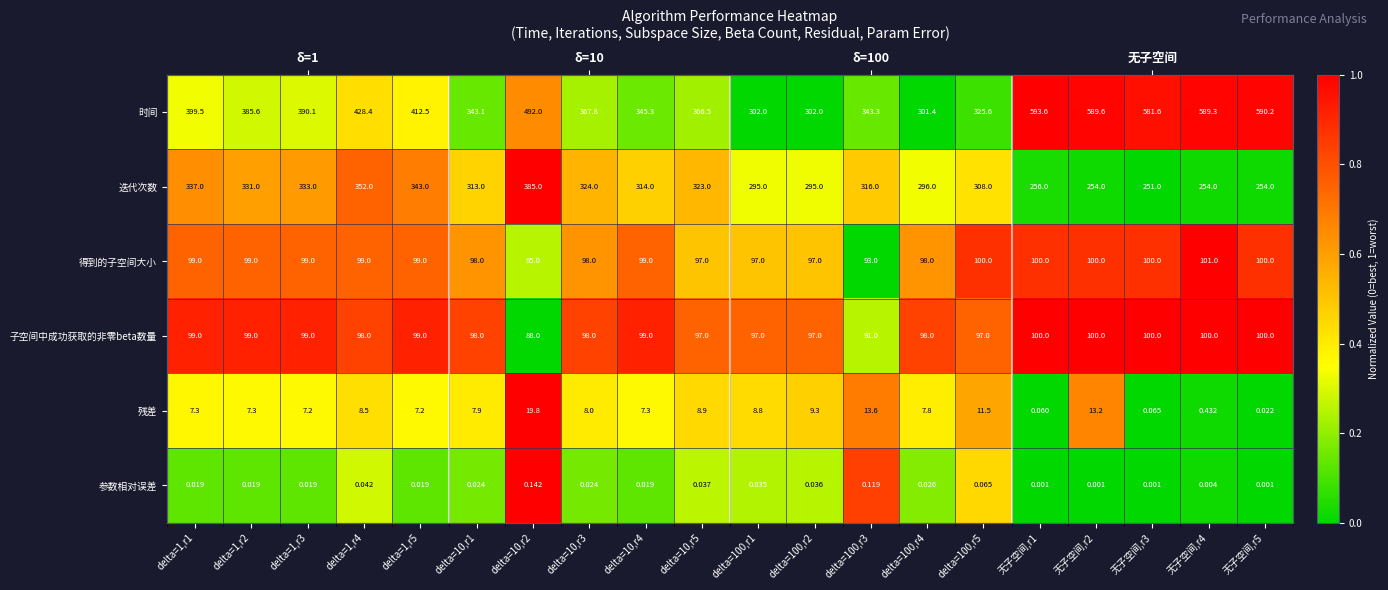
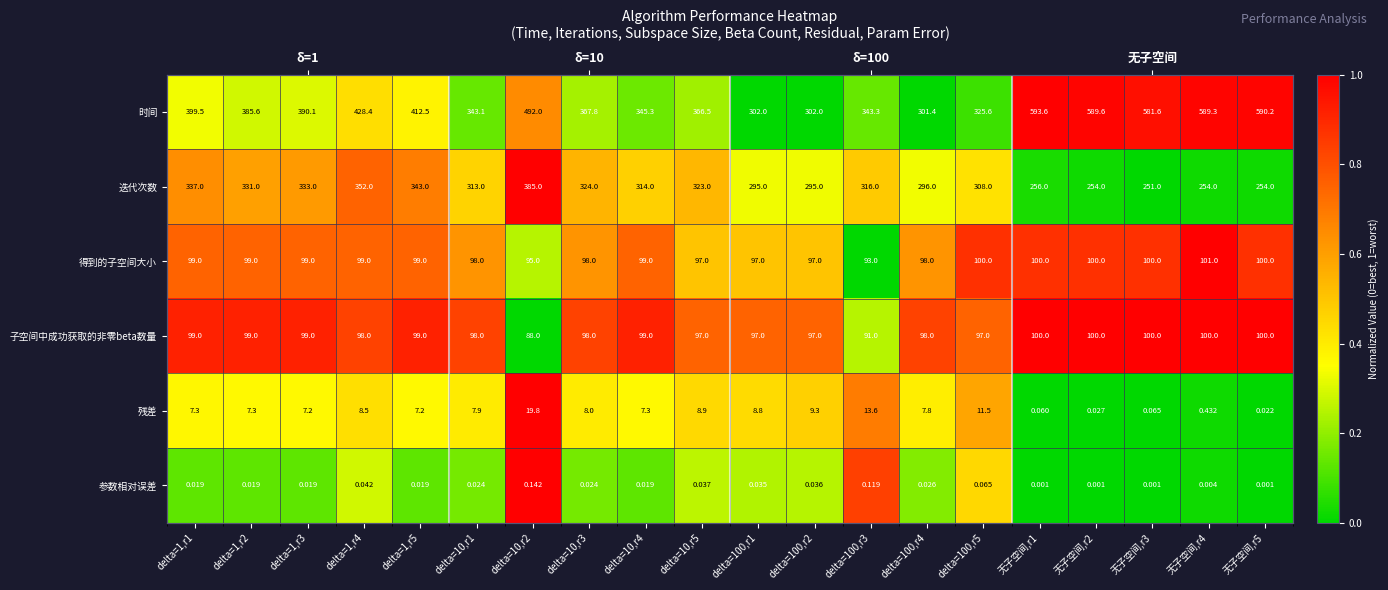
  {
    "时间": {
      "delta=1,r1": 399.5,
      "delta=1,r2": 385.6,
      "delta=1,r3": 390.1,
      "delta=1,r4": 428.4,
      "delta=1,r5": 412.5,
      "delta=10,r1": 343.1,
      "delta=10,r2": 492.0,
      "delta=10,r3": 367.8,
      "delta=10,r4": 345.3,
      "delta=10,r5": 366.5,
      "delta=100,r1": 302.0,
      "delta=100,r2": 302.0,
      "delta=100,r3": 343.3,
      "delta=100,r4": 301.4,
      "delta=100,r5": 325.6,
      "无子空间,r1": 593.6,
      "无子空间,r2": 589.6,
      "无子空间,r3": 581.6,
      "无子空间,r4": 589.3,
      "无子空间,r5": 590.2
    },
    "迭代次数": {
      "delta=1,r1": 337.0,
      "delta=1,r2": 331.0,
      "delta=1,r3": 333.0,
      "delta=1,r4": 352.0,
      "delta=1,r5": 343.0,
      "delta=10,r1": 313.0,
      "delta=10,r2": 385.0,
      "delta=10,r3": 324.0,
      "delta=10,r4": 314.0,
      "delta=10,r5": 323.0,
      "delta=100,r1": 295.0,
      "delta=100,r2": 295.0,
      "delta=100,r3": 316.0,
      "delta=100,r4": 296.0,
      "delta=100,r5": 308.0,
      "无子空间,r1": 256.0,
      "无子空间,r2": 254.0,
      "无子空间,r3": 251.0,
      "无子空间,r4": 254.0,
      "无子空间,r5": 254.0
    },
    "得到的子空间大小": {
      "delta=1,r1": 99.0,
      "delta=1,r2": 99.0,
      "delta=1,r3": 99.0,
      "delta=1,r4": 99.0,
      "delta=1,r5": 99.0,
      "delta=10,r1": 98.0,
      "delta=10,r2": 95.0,
      "delta=10,r3": 98.0,
      "delta=10,r4": 99.0,
      "delta=10,r5": 97.0,
      "delta=100,r1": 97.0,
      "delta=100,r2": 97.0,
      "delta=100,r3": 93.0,
      "delta=100,r4": 98.0,
      "delta=100,r5": 100.0,
      "无子空间,r1": 100.0,
      "无子空间,r2": 100.0,
      "无子空间,r3": 100.0,
      "无子空间,r4": 101.0,
      "无子空间,r5": 100.0
    },
    "子空间中成功获取的非零beta数量": {
      "delta=1,r1": 99.0,
      "delta=1,r2": 99.0,
      "delta=1,r3": 99.0,
      "delta=1,r4": 98.0,
      "delta=1,r5": 99.0,
      "delta=10,r1": 98.0,
      "delta=10,r2": 88.0,
      "delta=10,r3": 98.0,
      "delta=10,r4": 99.0,
      "delta=10,r5": 97.0,
      "delta=100,r1": 97.0,
      "delta=100,r2": 97.0,
      "delta=100,r3": 91.0,
      "delta=100,r4": 98.0,
      "delta=100,r5": 97.0,
      "无子空间,r1": 100.0,
      "无子空间,r2": 100.0,
      "无子空间,r3": 100.0,
      "无子空间,r4": 100.0,
      "无子空间,r5": 100.0
    },
    "残差": {
      "delta=1,r1": 7.3,
      "delta=1,r2": 7.3,
      "delta=1,r3": 7.2,
      "delta=1,r4": 8.5,
      "delta=1,r5": 7.2,
      "delta=10,r1": 7.9,
      "delta=10,r2": 19.8,
      "delta=10,r3": 8.0,
      "delta=10,r4": 7.3,
      "delta=10,r5": 8.9,
      "delta=100,r1": 8.8,
      "delta=100,r2": 9.3,
      "delta=100,r3": 13.6,
      "delta=100,r4": 7.8,
      "delta=100,r5": 11.5,
      "无子空间,r1": 0.060,
-     "无子空间,r2": 13.2,
+     "无子空间,r2": 0.027,
      "无子空间,r3": 0.065,
      "无子空间,r4": 0.432,
      "无子空间,r5": 0.022
    },
    "参数相对误差": {
      "delta=1,r1": 0.019,
      "delta=1,r2": 0.019,
      "delta=1,r3": 0.019,
      "delta=1,r4": 0.042,
      "delta=1,r5": 0.019,
      "delta=10,r1": 0.024,
      "delta=10,r2": 0.142,
      "delta=10,r3": 0.024,
      "delta=10,r4": 0.019,
      "delta=10,r5": 0.037,
      "delta=100,r1": 0.035,
      "delta=100,r2": 0.036,
      "delta=100,r3": 0.119,
      "delta=100,r4": 0.026,
      "delta=100,r5": 0.065,
      "无子空间,r1": 0.001,
      "无子空间,r2": 0.001,
      "无子空间,r3": 0.001,
      "无子空间,r4": 0.004,
      "无子空间,r5": 0.001
    }
  }
